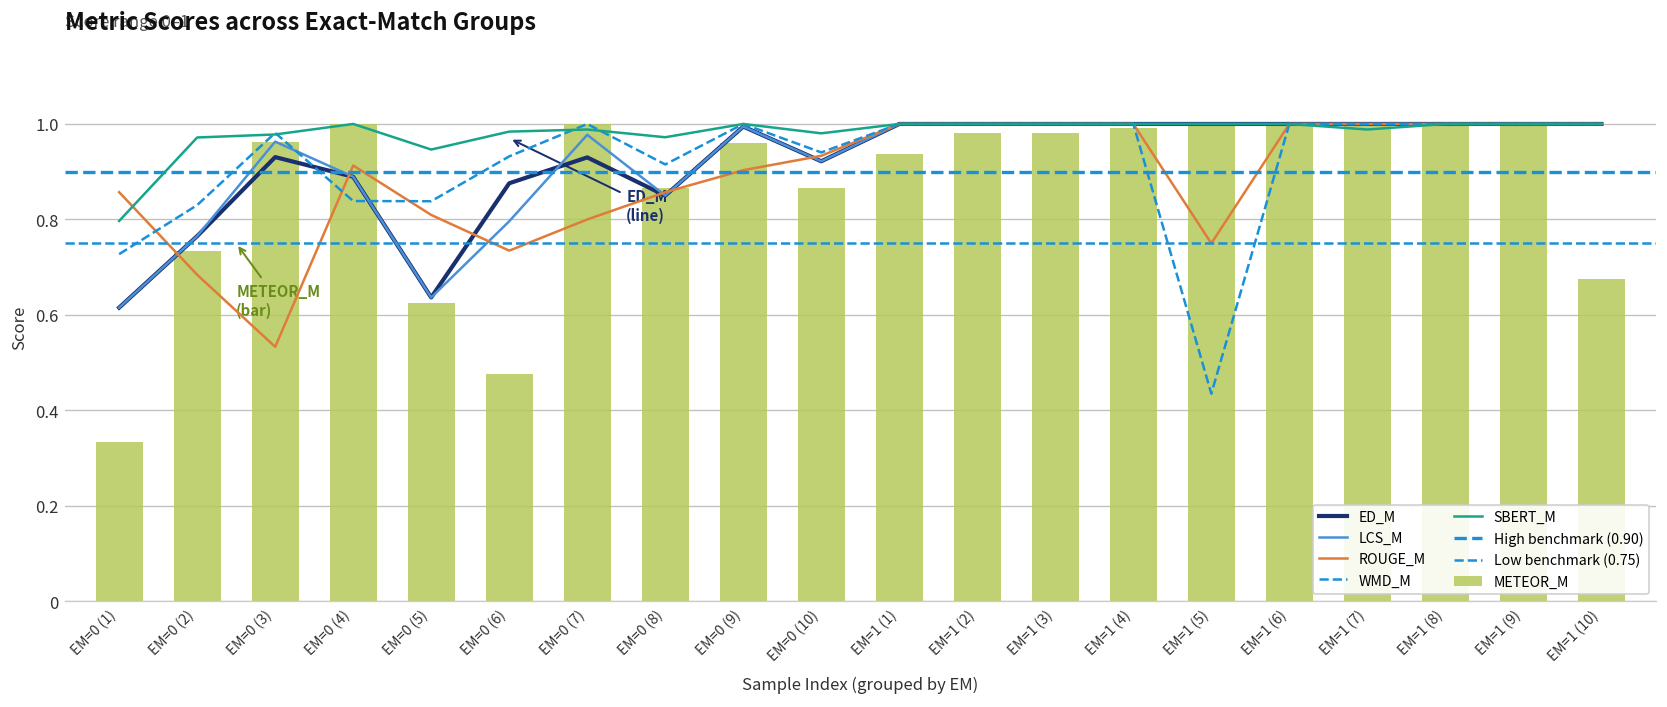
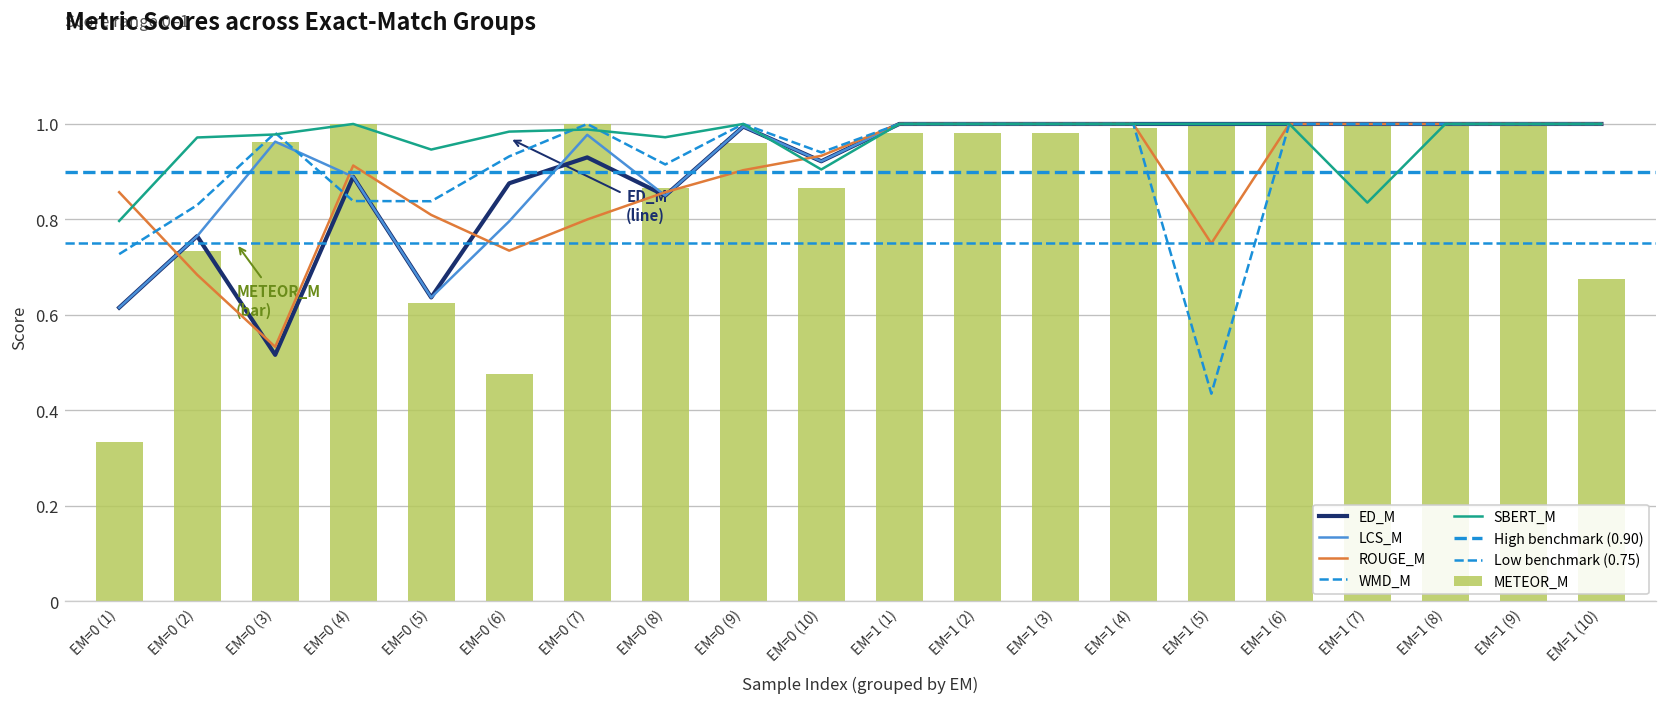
  {
    "METEOR_M": {
      "EM=0 (1)": 0.33,
      "EM=0 (2)": 0.73,
      "EM=0 (3)": 0.96,
      "EM=0 (4)": 1.00,
      "EM=0 (5)": 0.62,
      "EM=0 (6)": 0.48,
      "EM=0 (7)": 1.00,
      "EM=0 (8)": 0.87,
      "EM=0 (9)": 0.96,
      "EM=0 (10)": 0.87,
-     "EM=1 (1)": 0.94,
+     "EM=1 (1)": 0.98,
      "EM=1 (2)": 0.98,
      "EM=1 (3)": 0.98,
      "EM=1 (4)": 0.99,
      "EM=1 (5)": 1.00,
      "EM=1 (6)": 1.00,
      "EM=1 (7)": 1.00,
      "EM=1 (8)": 1.00,
      "EM=1 (9)": 1.00,
      "EM=1 (10)": 0.68
    },
    "ED_M": {
-     "EM=0 (3)": 0.93,
+     "EM=0 (3)": 0.52,
      "EM=0 (6)": 0.88,
      "EM=0 (7)": 0.93
    },
    "ROUGE_M": {
      "EM=0 (1)": 0.86,
      "EM=0 (2)": 0.68,
      "EM=0 (3)": 0.53,
      "EM=0 (4)": 0.91,
      "EM=0 (5)": 0.81,
      "EM=0 (6)": 0.73,
      "EM=0 (7)": 0.80,
      "EM=0 (8)": 0.86,
      "EM=0 (9)": 0.90,
      "EM=0 (10)": 0.93,
      "EM=1 (5)": 0.75
    },
    "SBERT_M": {
      "EM=0 (1)": 0.80,
      "EM=0 (2)": 0.97,
      "EM=0 (4)": 1.00,
      "EM=0 (5)": 0.95,
      "EM=0 (6)": 0.98,
      "EM=0 (7)": 0.99,
      "EM=0 (8)": 0.97,
-     "EM=0 (10)": 0.98,
-     "EM=1 (7)": 0.99
+     "EM=0 (10)": 0.90,
+     "EM=1 (7)": 0.84
    }
  }
